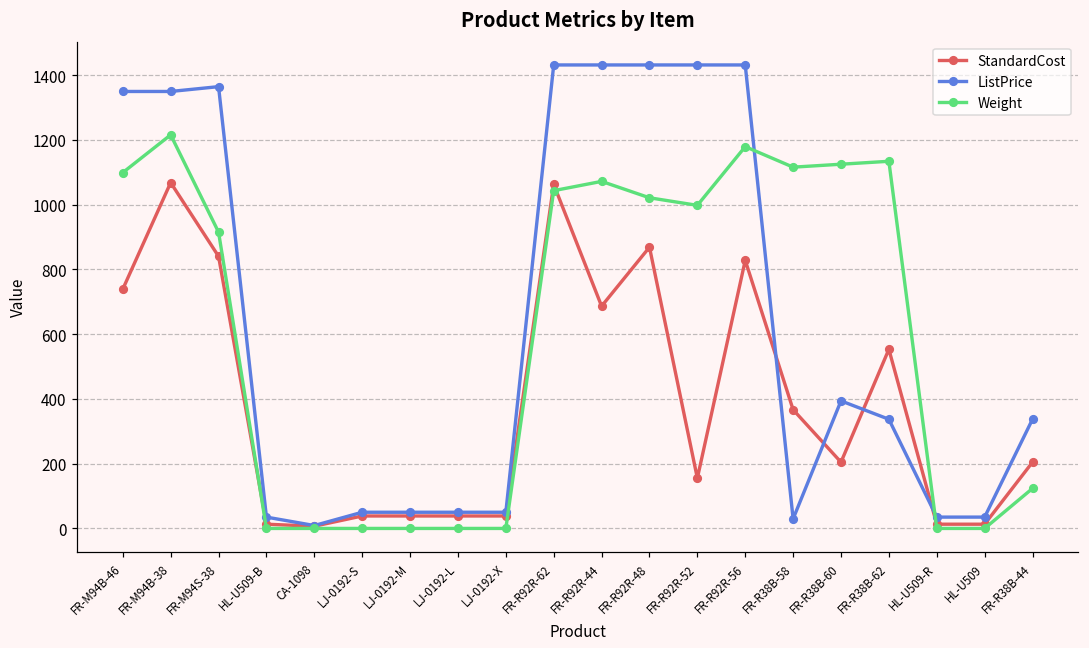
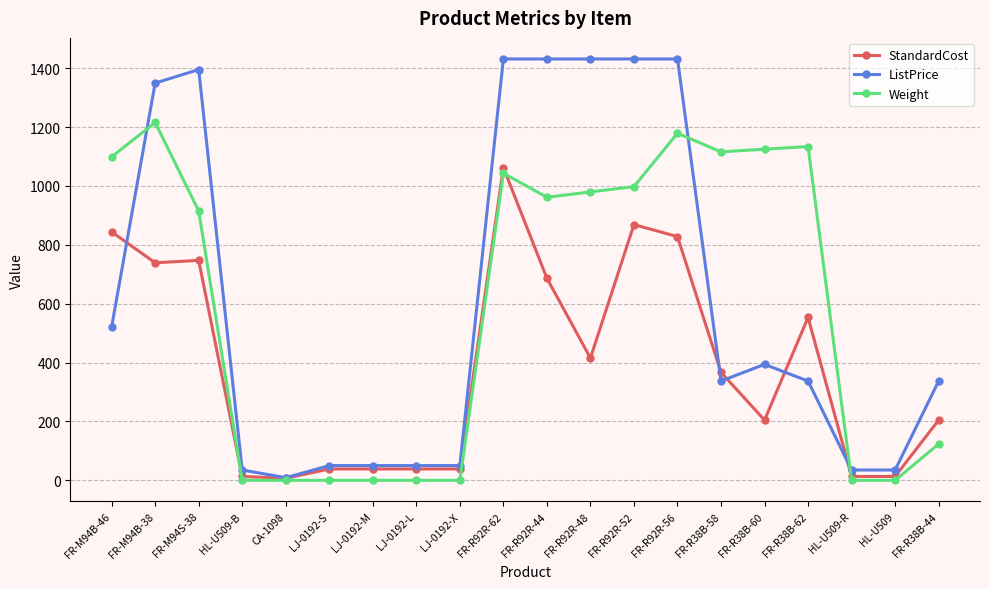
  {
    "StandardCost": {
-     "FR-M94B-46": 740,
-     "FR-M94B-38": 1070,
-     "FR-M94S-38": 840,
+     "FR-M94B-46": 840,
+     "FR-M94B-38": 740,
+     "FR-M94S-38": 750,
      "HL-U509-B": 10,
      "LJ-0192-S": 40,
      "LJ-0192-M": 40,
      "LJ-0192-L": 40,
      "LJ-0192-X": 40,
      "FR-R92R-62": 1060,
      "FR-R92R-44": 690,
-     "FR-R92R-48": 870,
-     "FR-R92R-52": 160,
+     "FR-R92R-48": 420,
+     "FR-R92R-52": 870,
      "FR-R92R-56": 830,
      "FR-R38B-58": 370,
      "FR-R38B-60": 200,
      "FR-R38B-62": 550,
      "HL-U509-R": 10,
      "HL-U509": 10,
      "FR-R38B-44": 200
    },
    "ListPrice": {
-     "FR-M94B-46": 1350,
+     "FR-M94B-46": 520,
      "FR-M94B-38": 1350,
-     "FR-M94S-38": 1360,
+     "FR-M94S-38": 1400,
      "HL-U509-B": 30,
      "LJ-0192-S": 50,
      "LJ-0192-M": 50,
      "LJ-0192-L": 50,
      "LJ-0192-X": 50,
      "FR-R92R-62": 1430,
      "FR-R92R-44": 1430,
      "FR-R92R-48": 1430,
      "FR-R92R-52": 1430,
      "FR-R92R-56": 1430,
-     "FR-R38B-58": 30,
+     "FR-R38B-58": 340,
      "FR-R38B-60": 390,
      "FR-R38B-62": 340,
      "HL-U509-R": 30,
      "HL-U509": 30,
      "FR-R38B-44": 340
    },
    "Weight": {
      "FR-M94B-46": 1100,
      "FR-M94B-38": 1220,
      "FR-M94S-38": 920,
      "HL-U509-B": 0,
      "LJ-0192-S": 0,
      "LJ-0192-M": 0,
      "LJ-0192-L": 0,
      "LJ-0192-X": 0,
      "FR-R92R-62": 1040,
-     "FR-R92R-44": 1070,
-     "FR-R92R-48": 1020,
+     "FR-R92R-44": 960,
+     "FR-R92R-48": 980,
      "FR-R92R-52": 1000,
      "FR-R92R-56": 1180,
      "FR-R38B-58": 1120,
      "FR-R38B-60": 1120,
      "FR-R38B-62": 1130,
      "HL-U509-R": 0,
      "HL-U509": 0,
      "FR-R38B-44": 120
    }
  }
